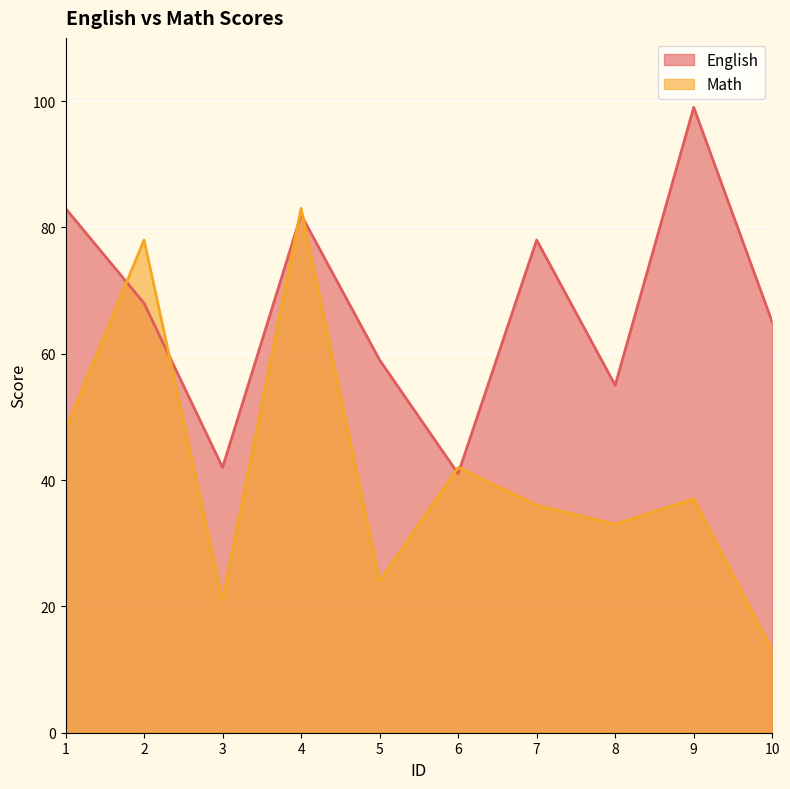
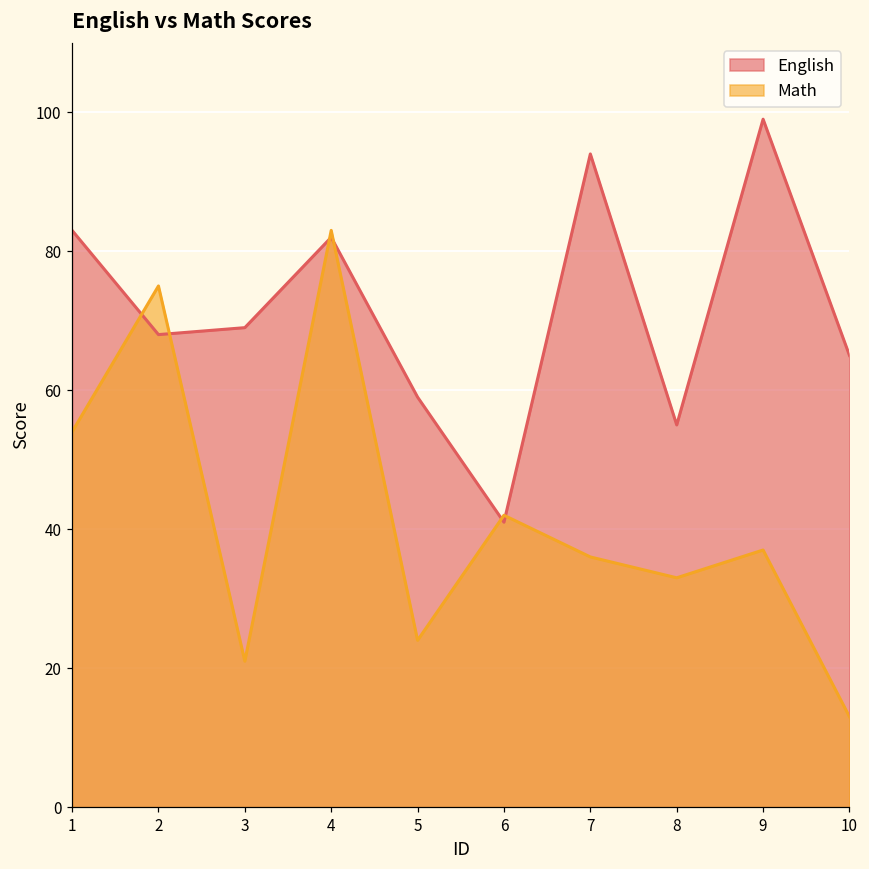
  {
    "English": {
      "1": 83,
      "2": 68,
-     "3": 42,
+     "3": 69,
      "4": 82,
      "5": 59,
      "6": 41,
-     "7": 78,
+     "7": 94,
      "8": 55,
      "9": 99,
      "10": 65
    },
    "Math": {
-     "1": 48,
-     "2": 78,
+     "1": 54,
+     "2": 75,
      "3": 21,
      "4": 83,
      "5": 24,
      "6": 42,
      "7": 36,
      "8": 33,
      "9": 37,
      "10": 13
    }
  }
